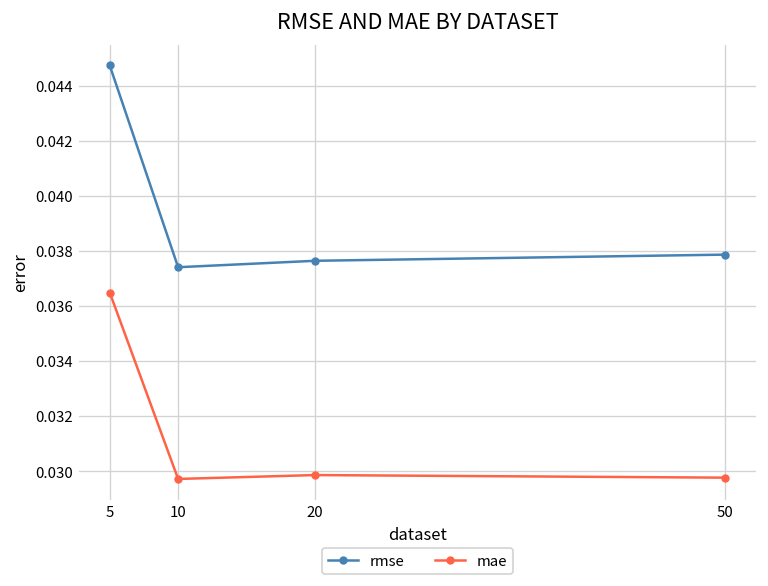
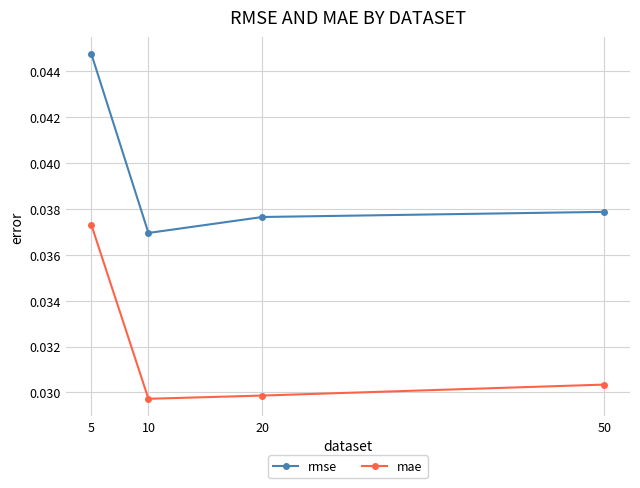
  {
    "rmse": {
      "5": 0.0447,
-     "10": 0.0374,
+     "10": 0.0369,
      "20": 0.0376,
      "50": 0.0379
    },
    "mae": {
-     "5": 0.0365,
+     "5": 0.0373,
      "10": 0.0297,
      "20": 0.0299,
-     "50": 0.0298
+     "50": 0.0303
    }
  }
